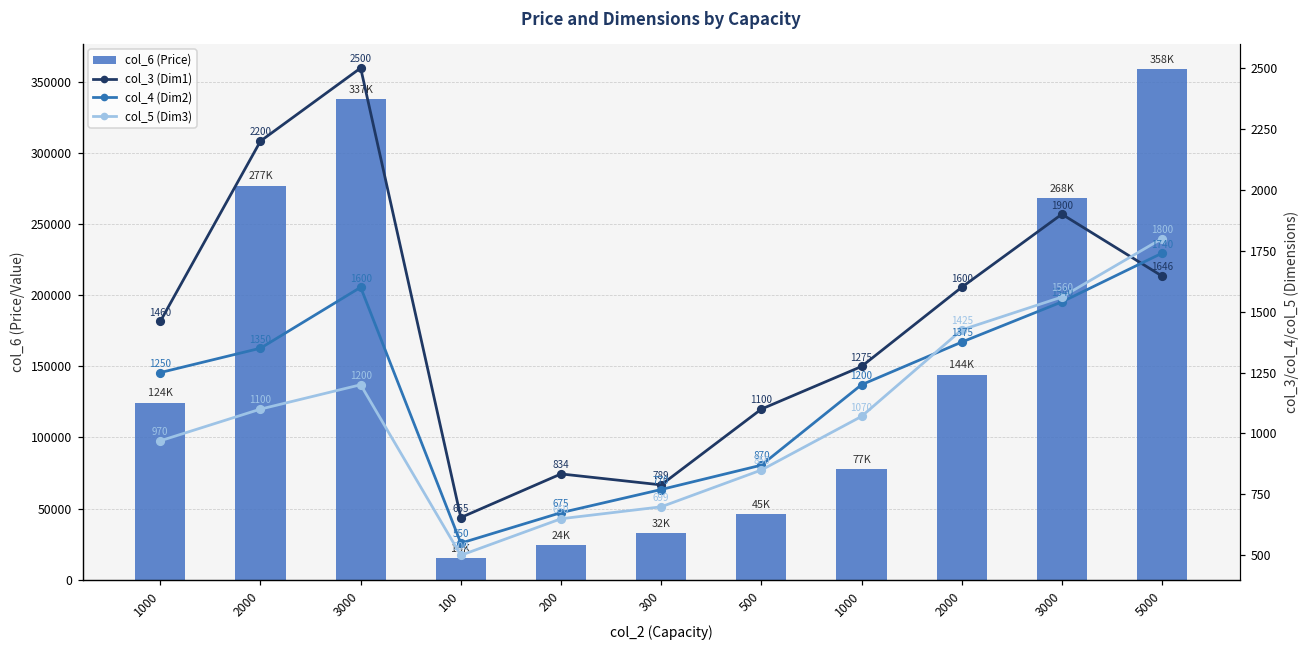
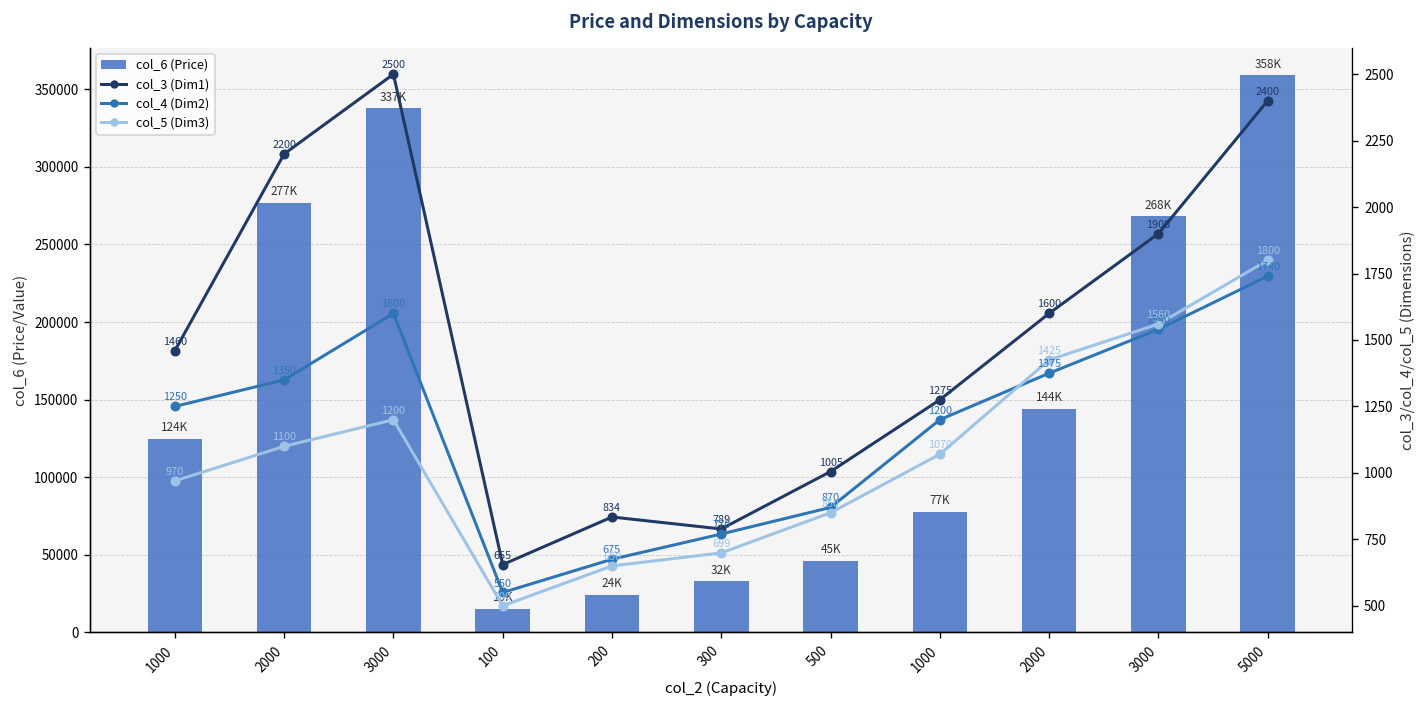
  {
    "col_3 (Dim1)": {
      "100": 655,
      "200": 834,
-     "500": 1100,
-     "5000": 1646
+     "500": 1005,
+     "5000": 2400
    },
    "col_5 (Dim3)": {
      "300": 699,
      "5000": 1800
    }
  }
